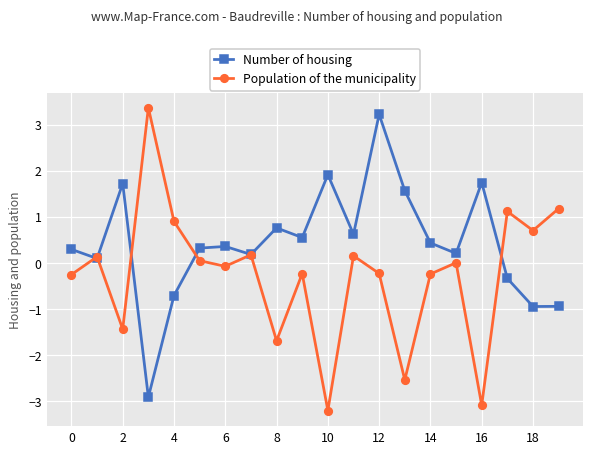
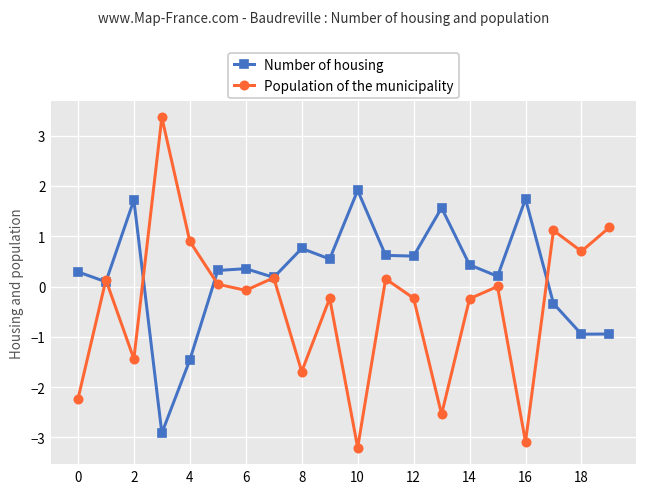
  {
    "Number of housing": {
      "0": 0.3,
      "2": 1.7,
-     "4": -0.7,
+     "4": -1.5,
      "6": 0.4,
      "8": 0.8,
      "10": 1.9,
-     "12": 3.2,
+     "12": 0.6,
      "14": 0.4,
      "16": 1.7,
      "18": -0.9
    },
    "Population of the municipality": {
-     "0": -0.3,
+     "0": -2.2,
      "2": -1.4,
      "4": 0.9,
      "6": -0.1,
      "8": -1.7,
      "10": -3.2,
      "12": -0.2,
      "14": -0.2,
      "16": -3.1,
      "18": 0.7
    }
  }
